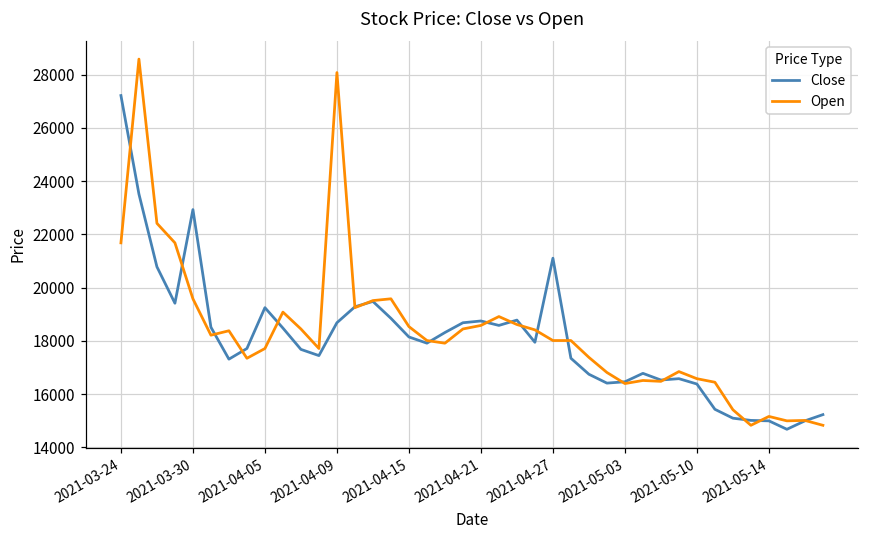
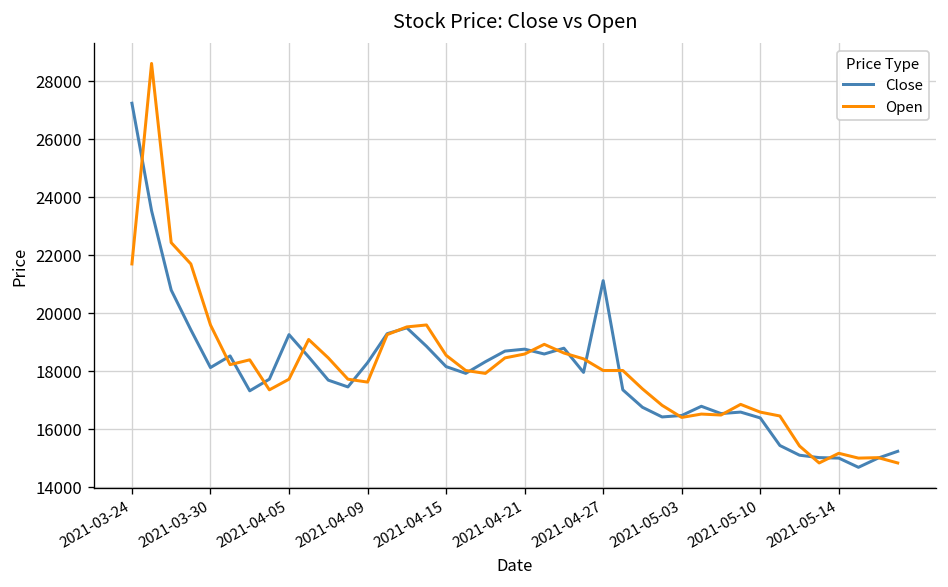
  {
    "Close": {
      "2021-03-24": 27200,
-     "2021-03-30": 22900,
+     "2021-03-30": 18100,
      "2021-04-05": 19200,
-     "2021-04-09": 18700,
+     "2021-04-09": 18300,
      "2021-04-15": 18100,
      "2021-04-21": 18700,
      "2021-04-27": 21100,
      "2021-05-10": 16400,
      "2021-05-14": 15000
    },
    "Open": {
      "2021-03-24": 21700,
      "2021-03-30": 19600,
      "2021-04-05": 17700,
-     "2021-04-09": 28100,
+     "2021-04-09": 17600,
      "2021-04-15": 18500,
      "2021-04-21": 18600,
      "2021-04-27": 18000,
      "2021-05-10": 16600,
      "2021-05-14": 15200
    }
  }
